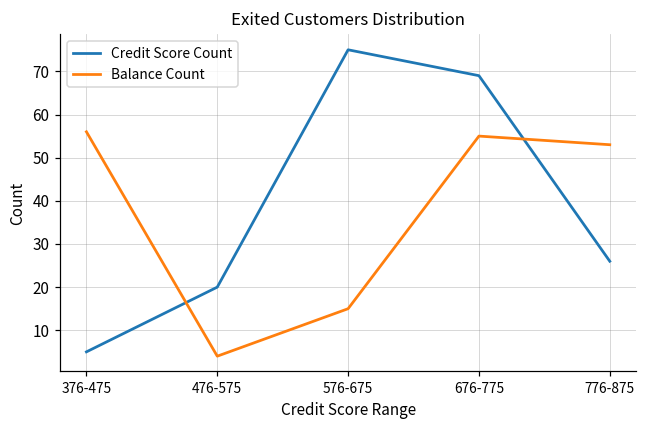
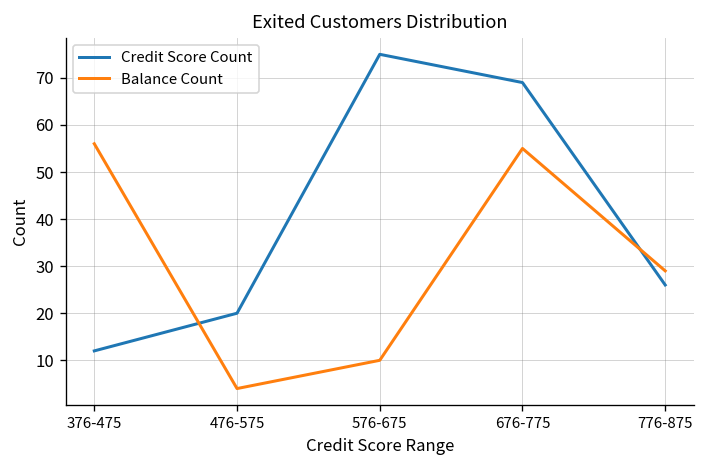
  {
    "Credit Score Count": {
-     "376-475": 5,
+     "376-475": 12,
      "476-575": 20,
      "576-675": 75,
      "676-775": 69,
      "776-875": 26
    },
    "Balance Count": {
      "376-475": 56,
      "476-575": 4,
-     "576-675": 15,
+     "576-675": 10,
      "676-775": 55,
-     "776-875": 53
+     "776-875": 29
    }
  }
